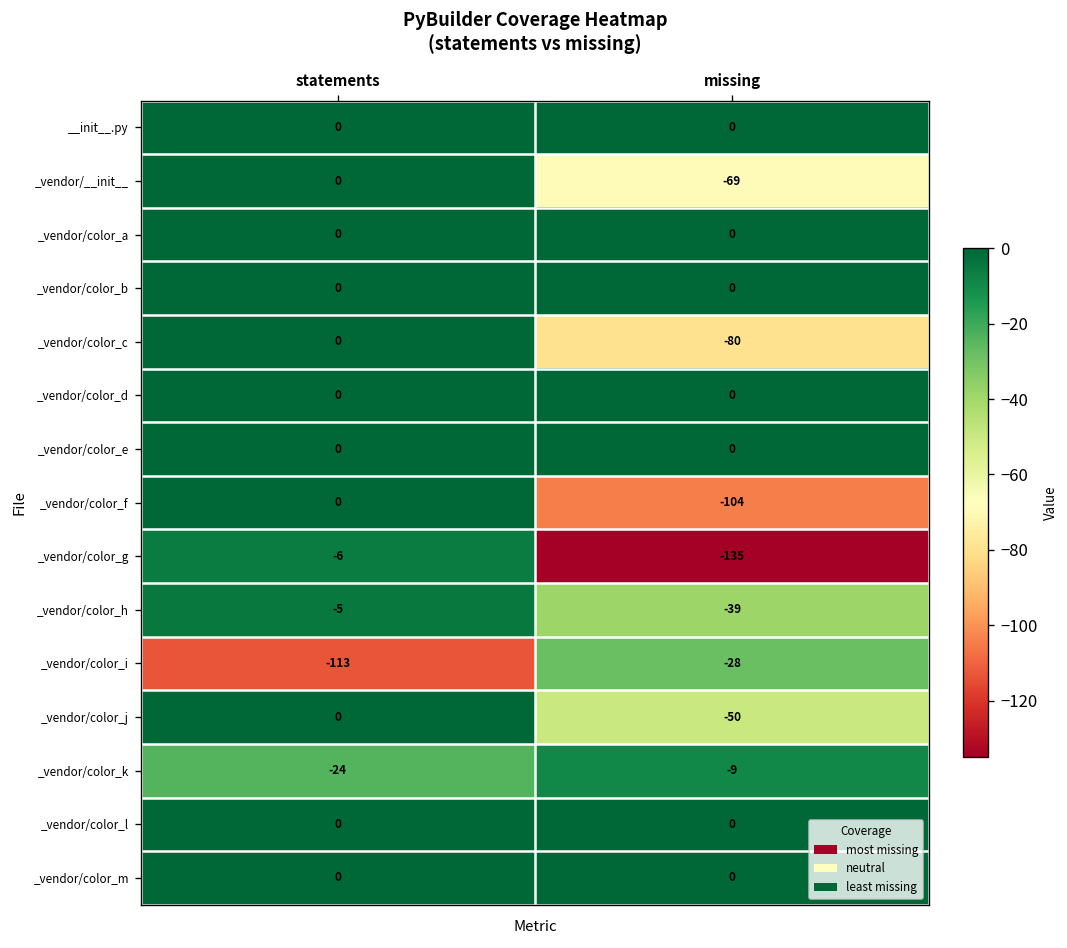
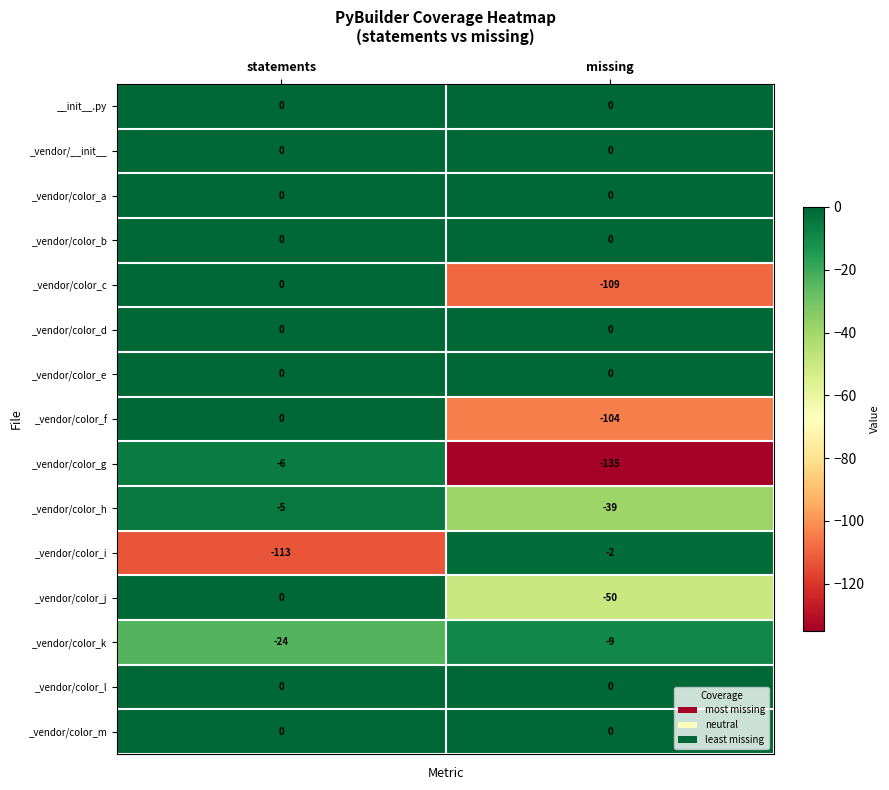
  {
    "__init__.py": {
      "statements": 0,
      "missing": 0
    },
    "_vendor/__init__": {
      "statements": 0,
-     "missing": -69
+     "missing": 0
    },
    "_vendor/color_a": {
      "statements": 0,
      "missing": 0
    },
    "_vendor/color_b": {
      "statements": 0,
      "missing": 0
    },
    "_vendor/color_c": {
      "statements": 0,
-     "missing": -80
+     "missing": -109
    },
    "_vendor/color_d": {
      "statements": 0,
      "missing": 0
    },
    "_vendor/color_e": {
      "statements": 0,
      "missing": 0
    },
    "_vendor/color_f": {
      "statements": 0,
      "missing": -104
    },
    "_vendor/color_g": {
      "statements": -6,
      "missing": -135
    },
    "_vendor/color_h": {
      "statements": -5,
      "missing": -39
    },
    "_vendor/color_i": {
      "statements": -113,
-     "missing": -28
+     "missing": -2
    },
    "_vendor/color_j": {
      "statements": 0,
      "missing": -50
    },
    "_vendor/color_k": {
      "statements": -24,
      "missing": -9
    },
    "_vendor/color_l": {
      "statements": 0,
      "missing": 0
    },
    "_vendor/color_m": {
      "statements": 0,
      "missing": 0
    }
  }
